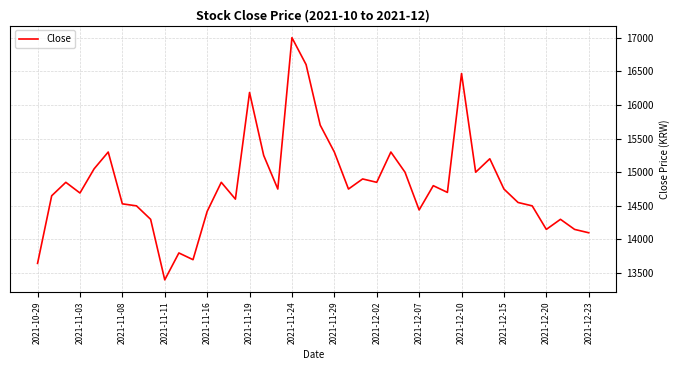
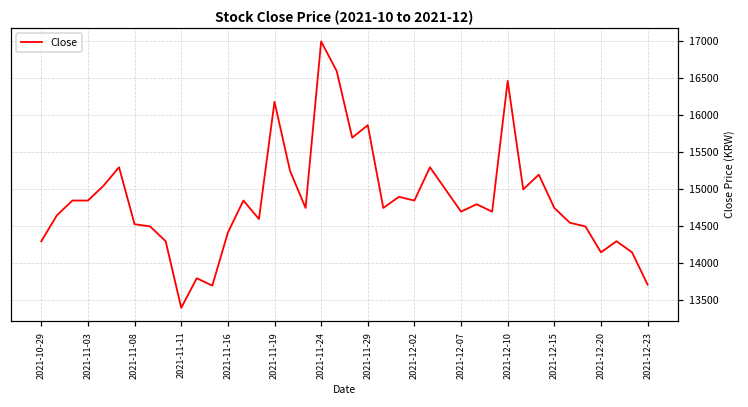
  {
-   "2021-10-29": 13600,
-   "2021-11-03": 14700,
+   "2021-10-29": 14300,
+   "2021-11-03": 14900,
    "2021-11-08": 14500,
    "2021-11-11": 13400,
    "2021-11-16": 14400,
    "2021-11-19": 16200,
    "2021-11-24": 17000,
-   "2021-11-29": 15300,
+   "2021-11-29": 15900,
    "2021-12-02": 14900,
-   "2021-12-07": 14400,
+   "2021-12-07": 14700,
    "2021-12-10": 16500,
    "2021-12-15": 14800,
    "2021-12-20": 14200,
-   "2021-12-23": 14100
+   "2021-12-23": 13700
  }
